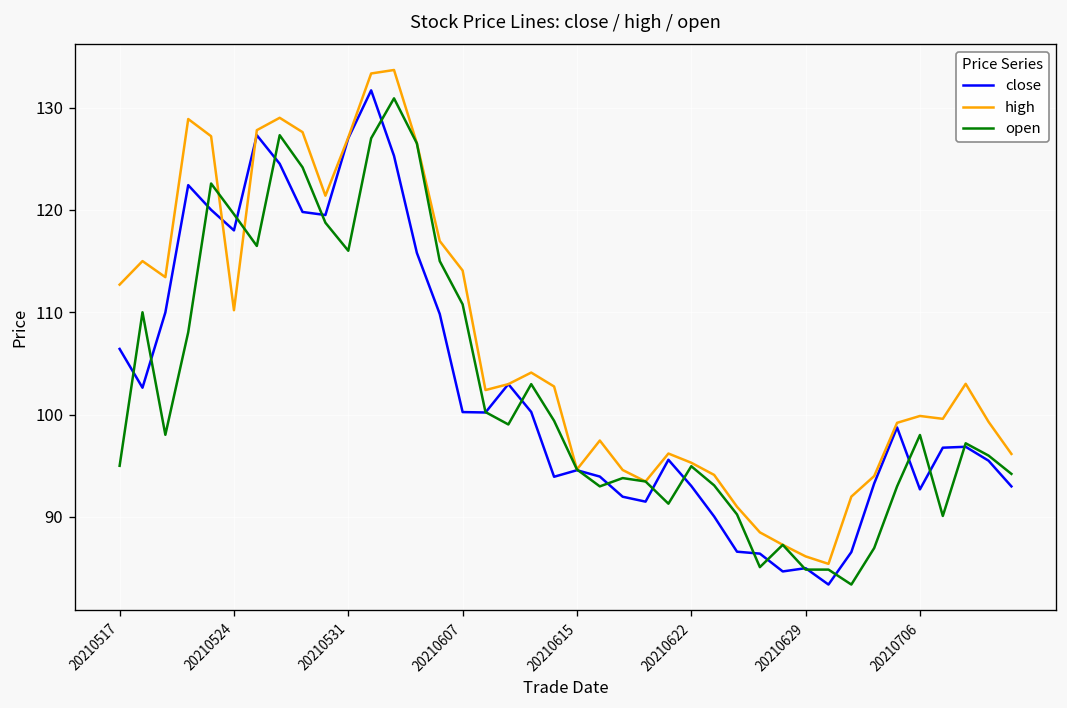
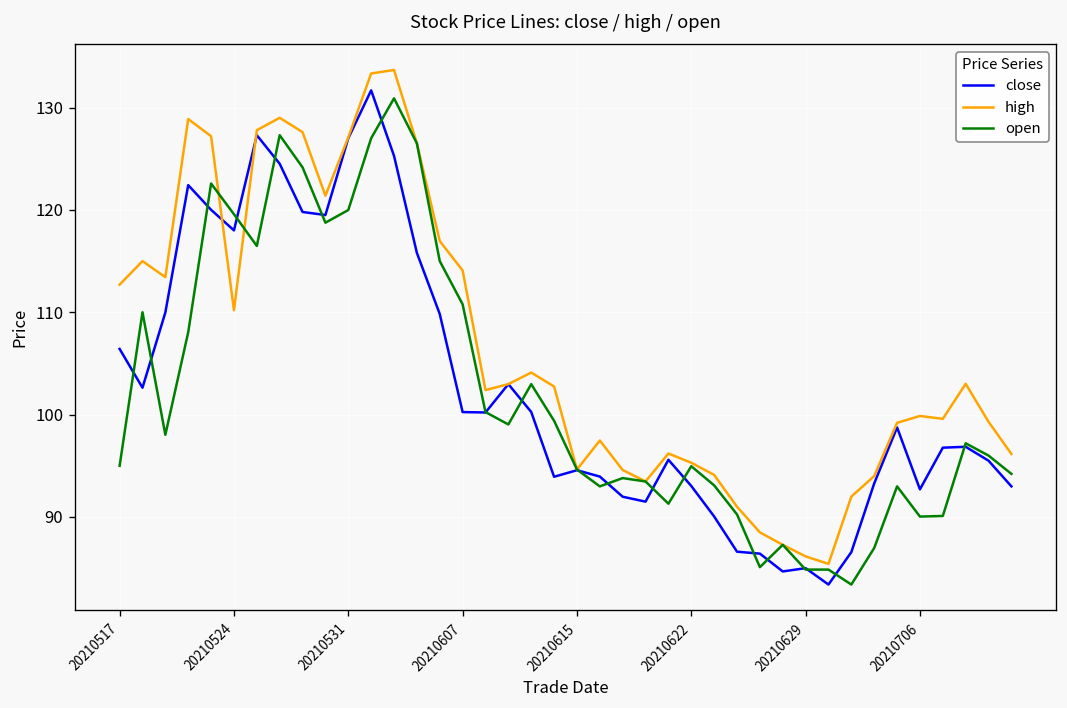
  {
    "close": {
      "20210517": 106,
      "20210524": 118,
      "20210607": 100,
      "20210622": 93,
      "20210706": 93
    },
    "high": {
      "20210517": 113,
      "20210524": 110,
      "20210607": 114,
      "20210622": 95,
      "20210629": 86,
      "20210706": 100
    },
    "open": {
      "20210517": 95,
      "20210524": 120,
-     "20210531": 116,
+     "20210531": 120,
      "20210607": 111,
      "20210622": 95,
-     "20210706": 98
+     "20210706": 90
    }
  }
